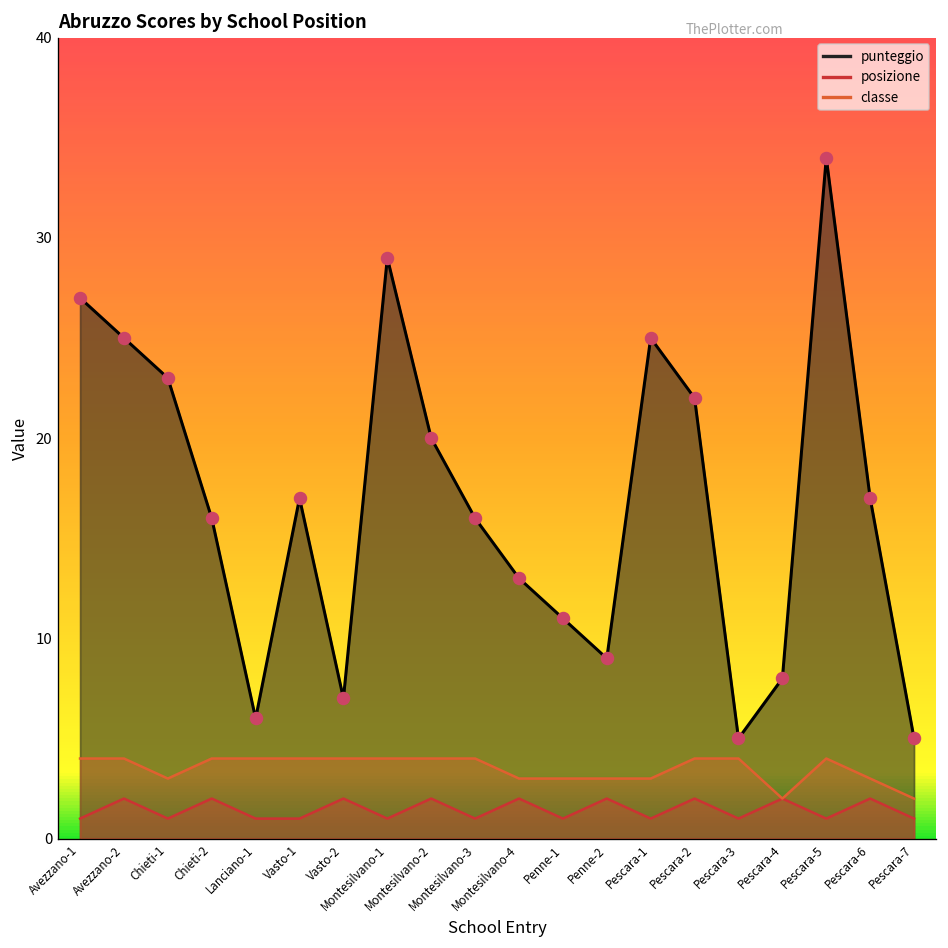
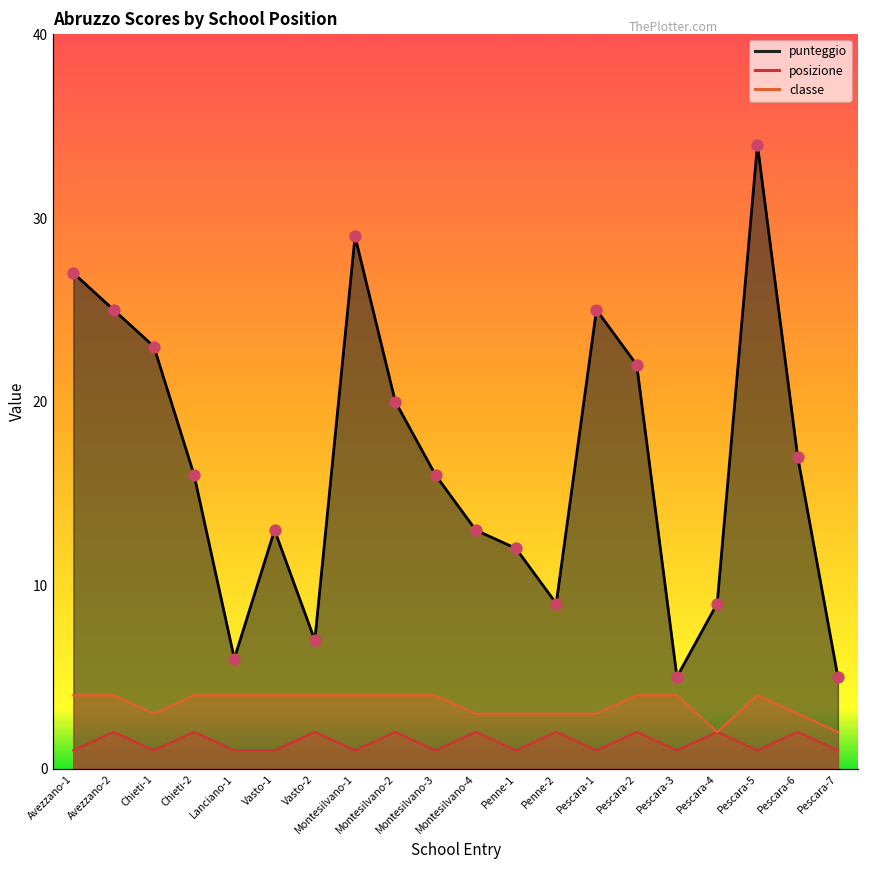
  {
    "punteggio": {
      "Avezzano-1": 27,
      "Avezzano-2": 25,
      "Chieti-1": 23,
      "Chieti-2": 16,
      "Lanciano-1": 6,
-     "Vasto-1": 17,
+     "Vasto-1": 13,
      "Vasto-2": 7,
      "Montesilvano-1": 29,
      "Montesilvano-2": 20,
      "Montesilvano-3": 16,
      "Montesilvano-4": 13,
-     "Penne-1": 11,
+     "Penne-1": 12,
      "Penne-2": 9,
      "Pescara-1": 25,
      "Pescara-2": 22,
      "Pescara-3": 5,
-     "Pescara-4": 8,
+     "Pescara-4": 9,
      "Pescara-5": 34,
      "Pescara-6": 17,
      "Pescara-7": 5
    }
  }
